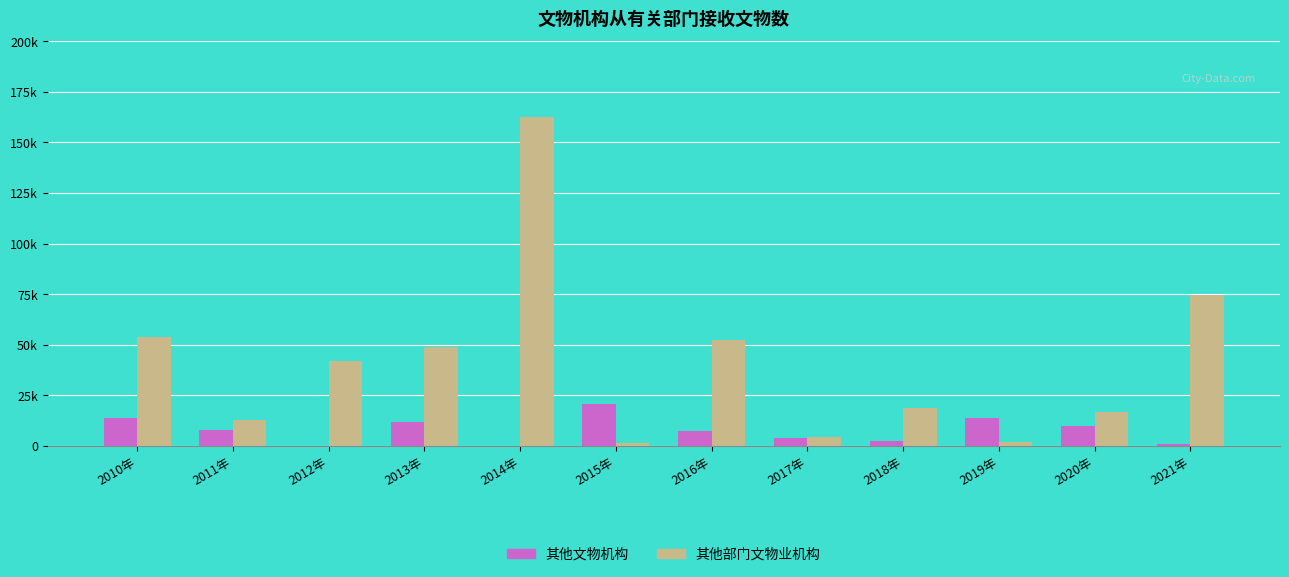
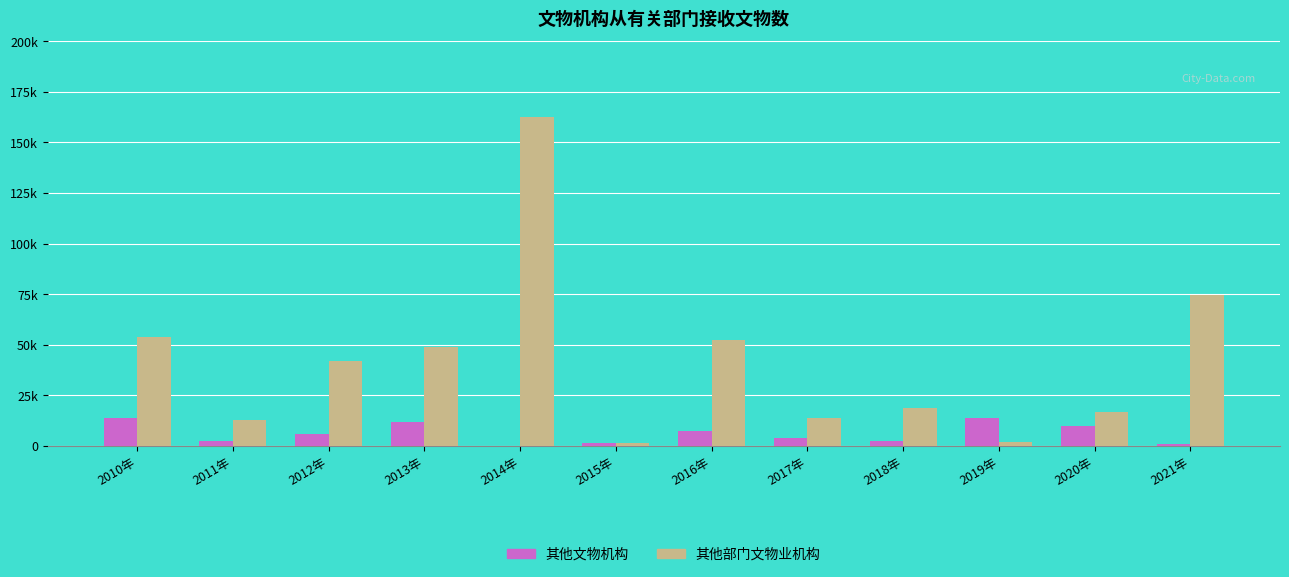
  {
    "其他文物机构": {
      "2010年": 14000,
-     "2011年": 8000,
-     "2012年": 0,
+     "2011年": 3000,
+     "2012年": 6000,
      "2013年": 12000,
-     "2015年": 21000,
+     "2015年": 2000,
      "2016年": 7000,
      "2017年": 4000,
      "2018年": 2000,
      "2019年": 14000,
      "2020年": 10000
    },
    "其他部门文物业机构": {
      "2010年": 54000,
      "2011年": 13000,
      "2012年": 42000,
      "2013年": 49000,
      "2014年": 162000,
      "2015年": 2000,
      "2016年": 52000,
-     "2017年": 5000,
+     "2017年": 14000,
      "2018年": 19000,
      "2019年": 2000,
      "2020年": 17000,
      "2021年": 75000
    }
  }
